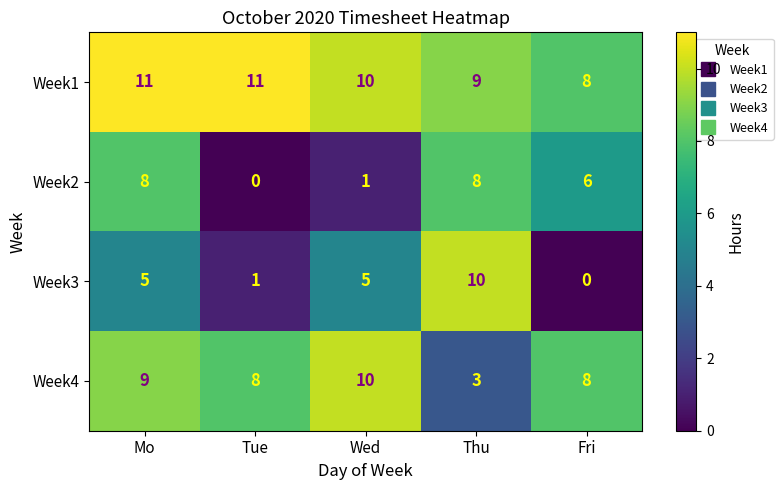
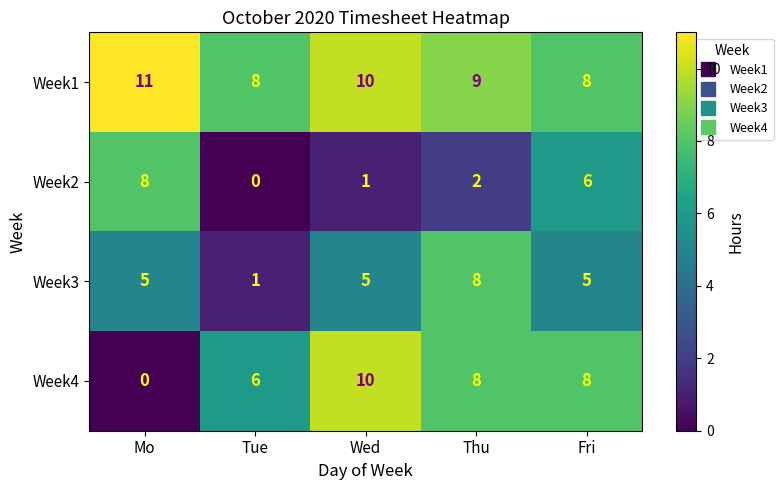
  {
    "Week1": {
      "Mo": 11,
-     "Tue": 11,
+     "Tue": 8,
      "Wed": 10,
      "Thu": 9,
      "Fri": 8
    },
    "Week2": {
      "Mo": 8,
      "Tue": 0,
      "Wed": 1,
-     "Thu": 8,
+     "Thu": 2,
      "Fri": 6
    },
    "Week3": {
      "Mo": 5,
      "Tue": 1,
      "Wed": 5,
-     "Thu": 10,
-     "Fri": 0
+     "Thu": 8,
+     "Fri": 5
    },
    "Week4": {
-     "Mo": 9,
-     "Tue": 8,
+     "Mo": 0,
+     "Tue": 6,
      "Wed": 10,
-     "Thu": 3,
+     "Thu": 8,
      "Fri": 8
    }
  }
